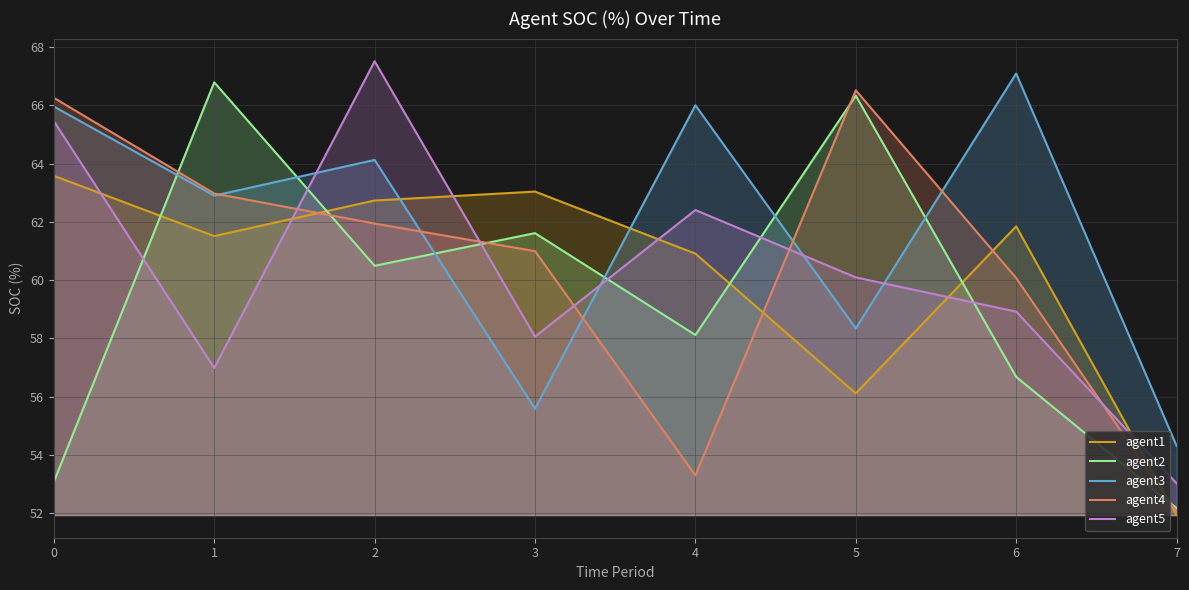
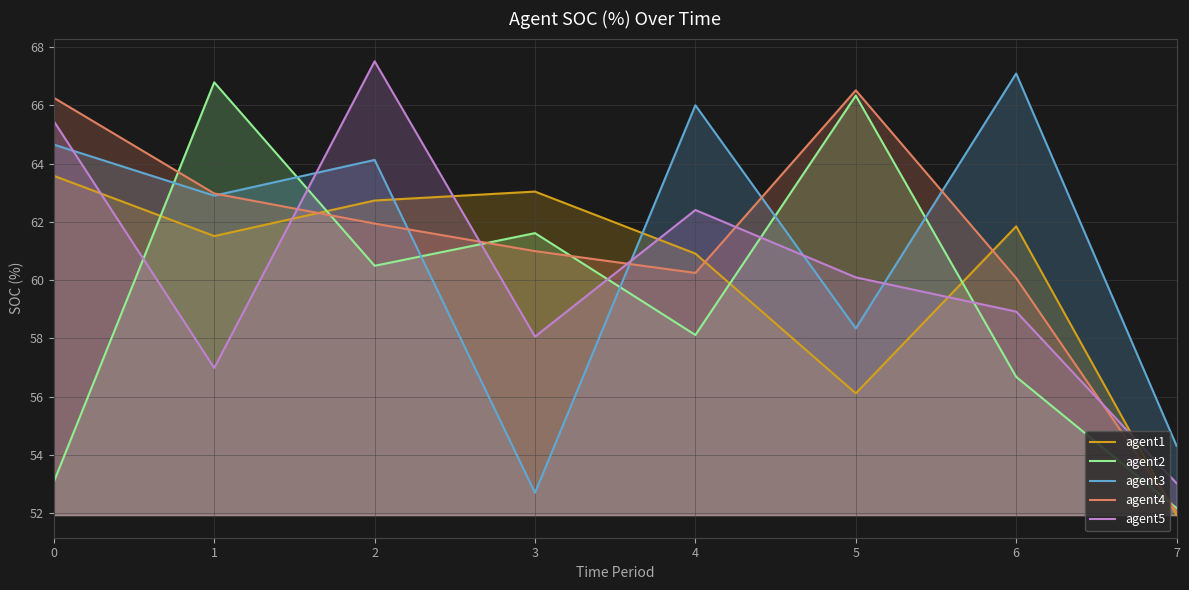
  {
    "agent1": {
      "0": 63.6,
      "1": 61.5,
      "2": 62.7,
      "3": 63.0,
      "4": 60.9,
      "5": 56.1,
      "6": 61.8,
      "7": 51.9
    },
    "agent2": {
      "0": 53.1,
      "1": 66.8,
      "2": 60.5,
      "3": 61.6,
      "4": 58.1,
      "5": 66.3,
      "6": 56.7,
      "7": 52.2
    },
    "agent3": {
-     "0": 66.0,
+     "0": 64.6,
      "2": 64.1,
-     "3": 55.6,
+     "3": 52.7,
      "4": 66.0,
      "5": 58.3,
      "6": 67.1,
      "7": 54.3
    },
    "agent4": {
      "0": 66.3,
      "2": 61.9,
      "3": 61.0,
-     "4": 53.3,
+     "4": 60.2,
      "5": 66.5,
      "6": 60.1,
      "7": 52.0
    },
    "agent5": {
      "0": 65.5,
      "1": 57.0,
      "2": 67.5,
      "3": 58.1,
      "4": 62.4,
      "5": 60.1,
      "6": 58.9,
      "7": 53.0
    }
  }
